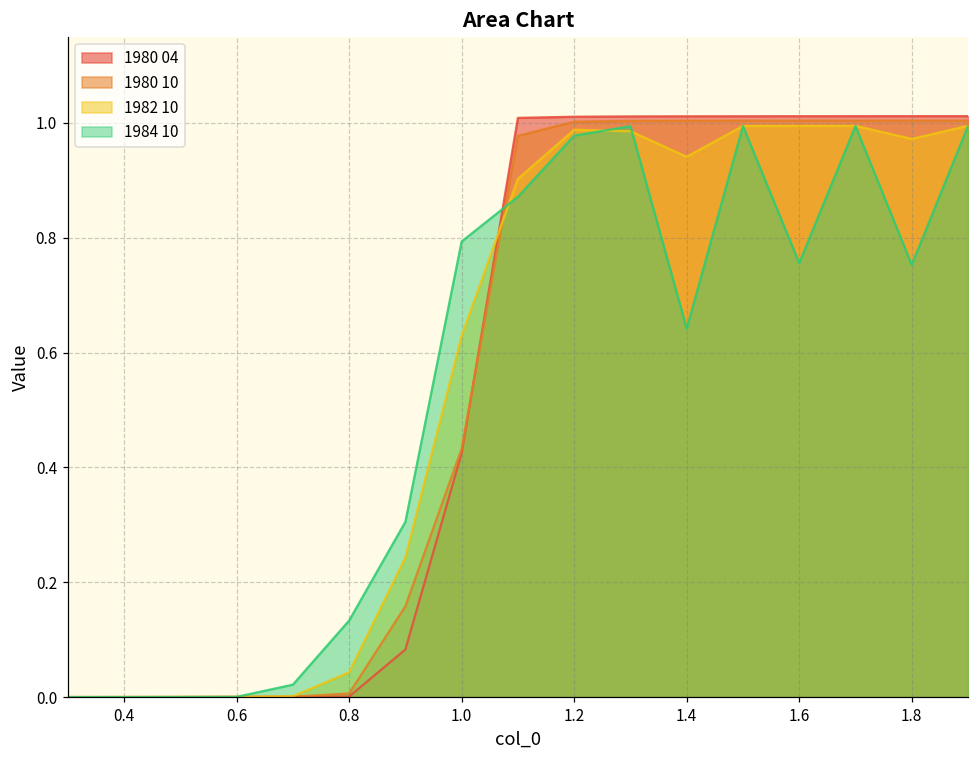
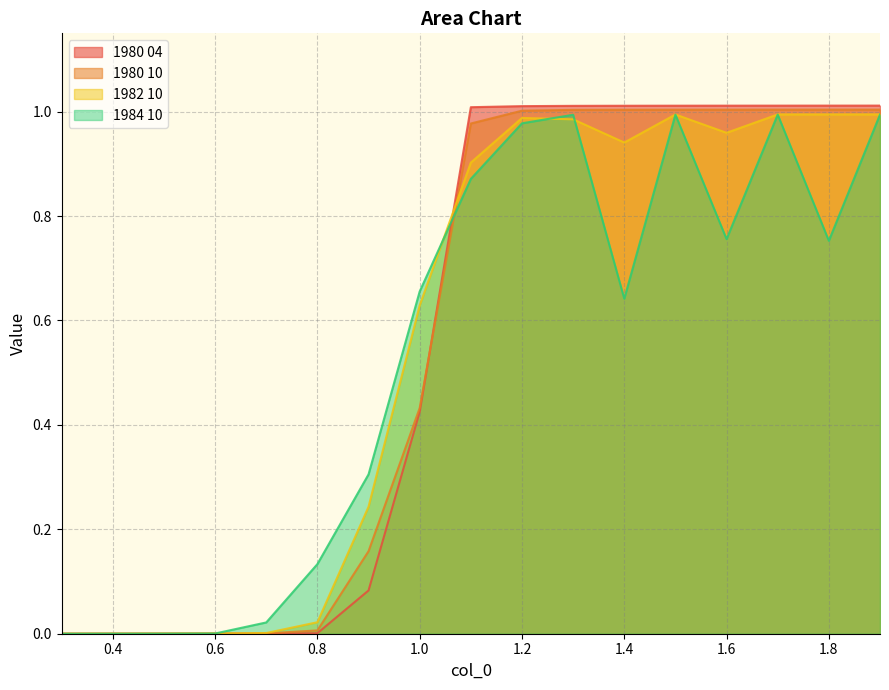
  {
    "1982 10": {
-     "0.8": 0.04,
+     "0.8": 0.02,
      "1.0": 0.63,
      "1.2": 0.99,
      "1.4": 0.94,
-     "1.6": 0.99,
-     "1.8": 0.97
+     "1.6": 0.96,
+     "1.8": 0.99
    },
    "1984 10": {
      "0.8": 0.13,
-     "1.0": 0.79,
+     "1.0": 0.66,
      "1.2": 0.98,
      "1.4": 0.64,
      "1.6": 0.76,
      "1.8": 0.75
    }
  }
